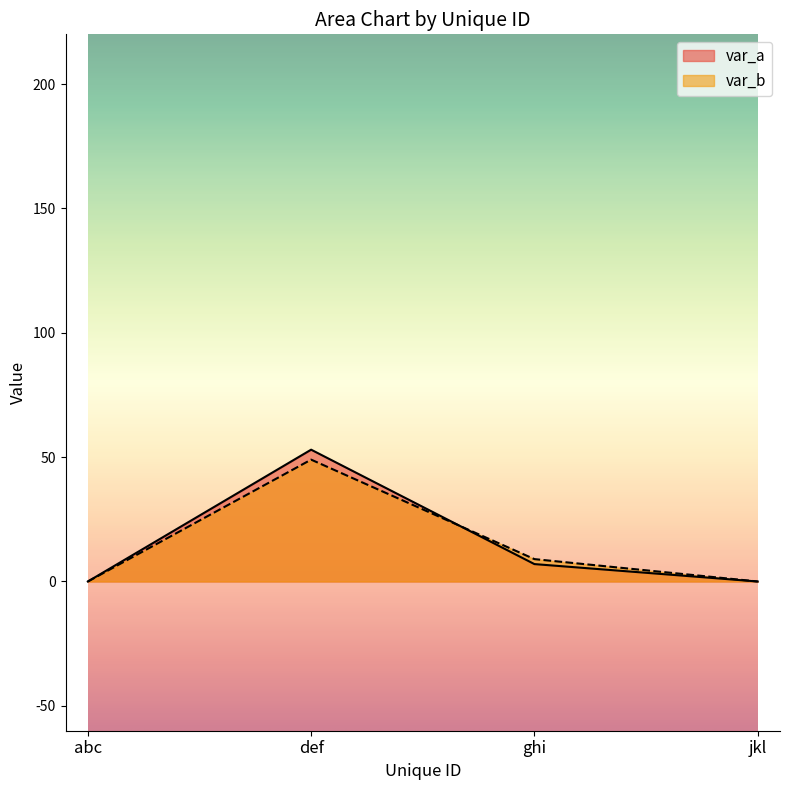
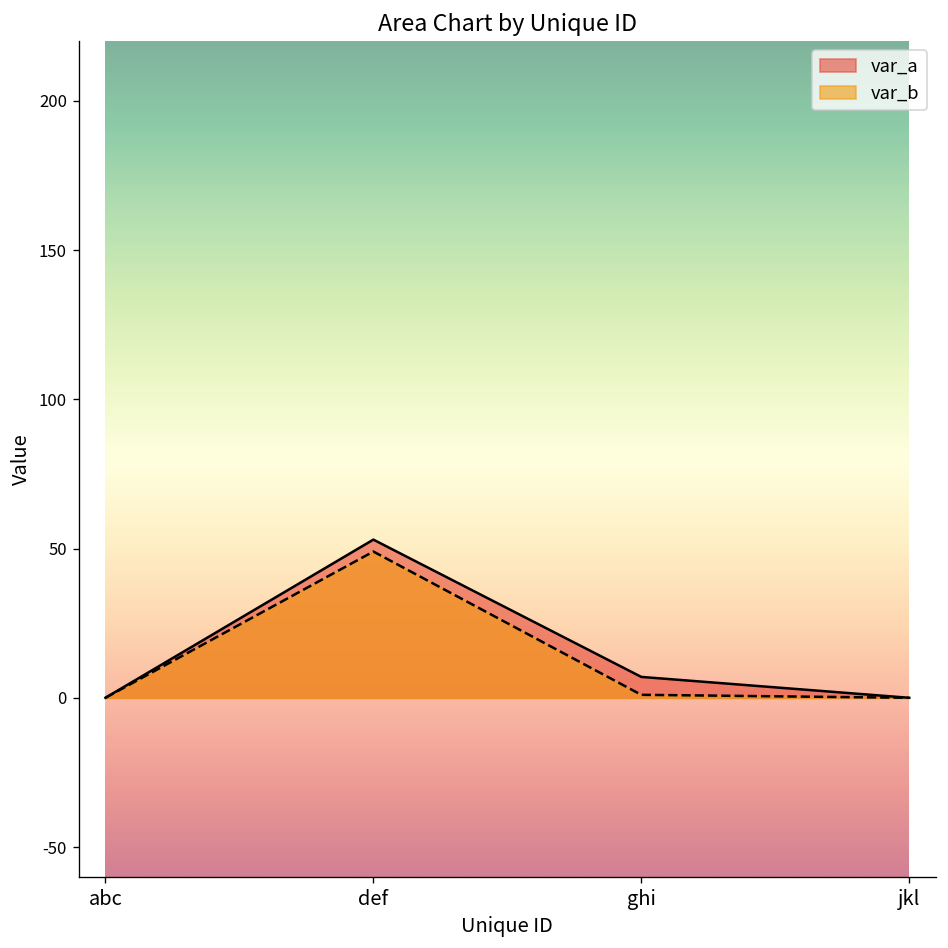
  {
    "var_a": {
      "def": 53,
      "ghi": 7
    },
    "var_b": {
      "def": 49,
-     "ghi": 9
+     "ghi": 1
    }
  }
